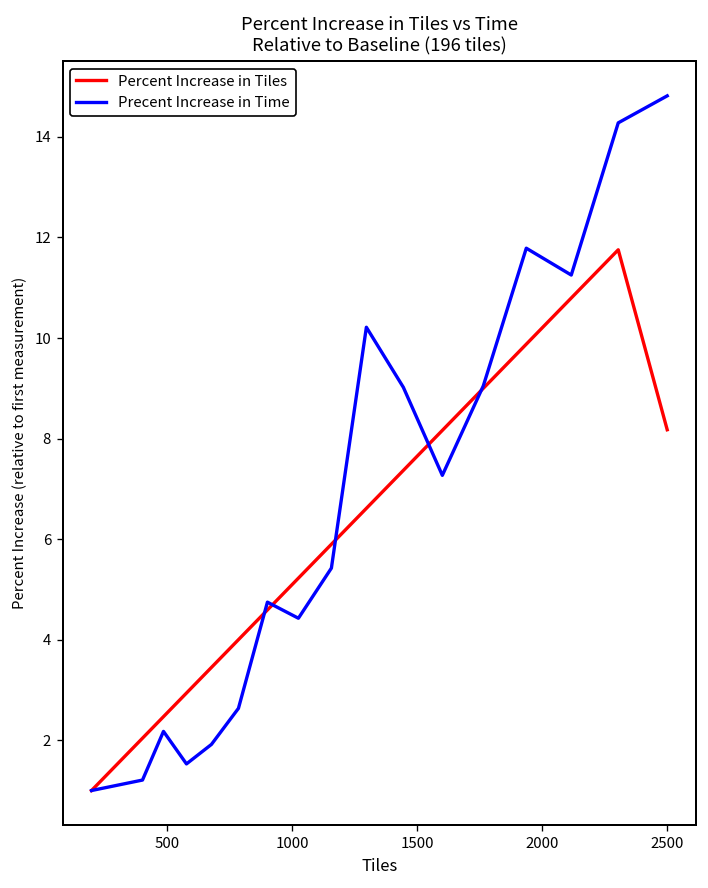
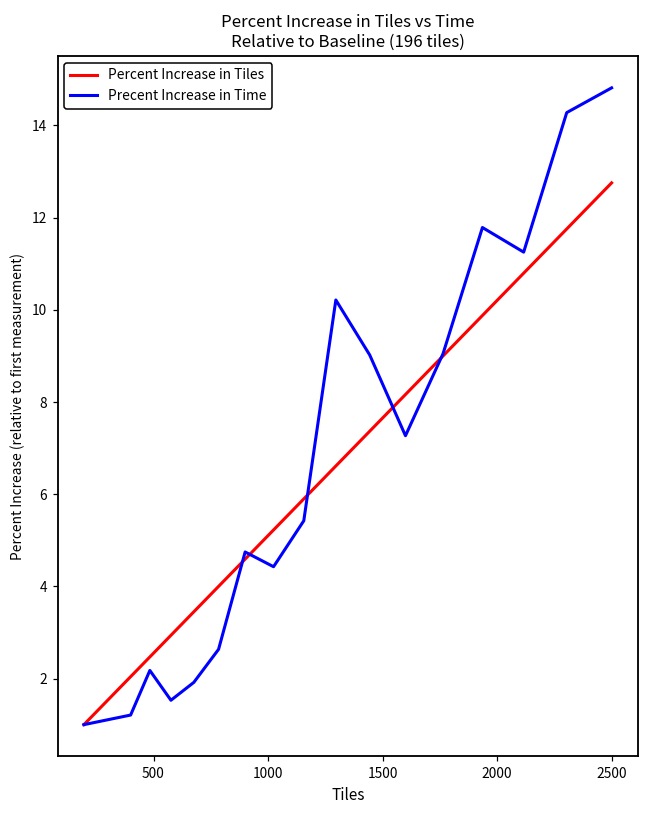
  {
    "Percent Increase in Tiles": {
-     "2500": 8.2
+     "2500": 12.8
    },
    "Precent Increase in Time": {
      "2500": 14.8
    }
  }
